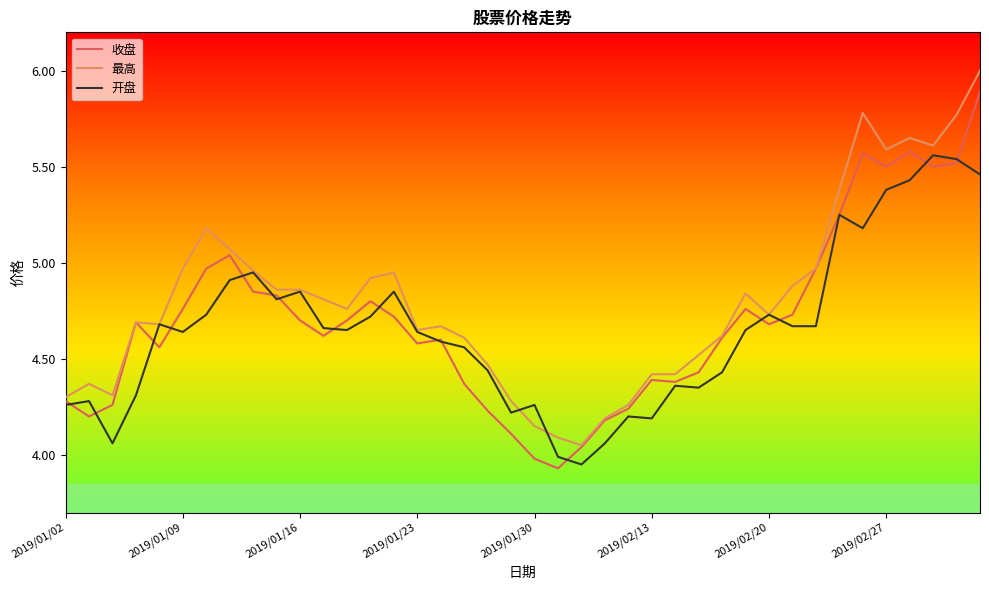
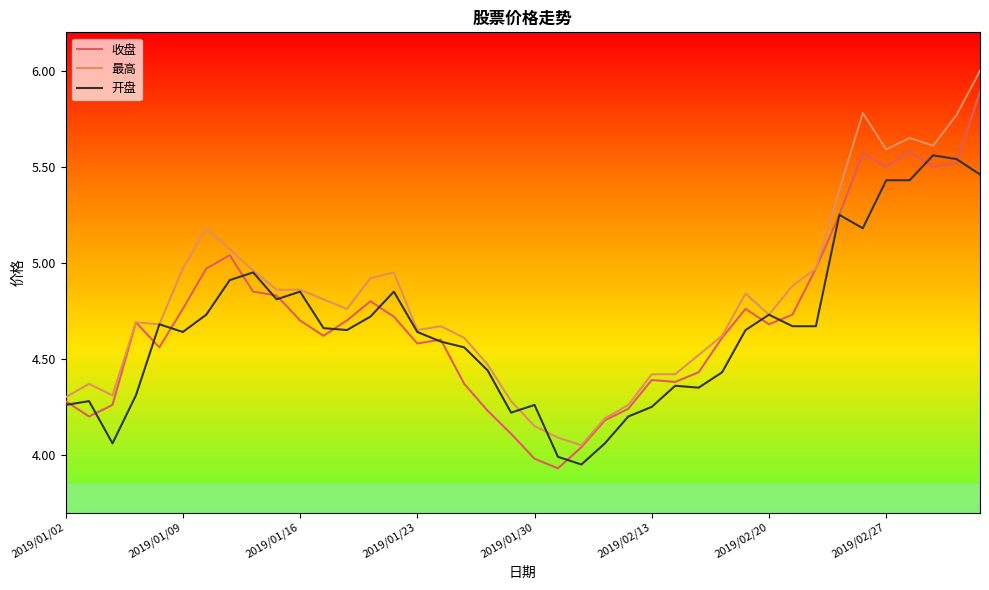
  {
    "开盘": {
      "2019/01/02": 4.26,
      "2019/01/09": 4.64,
      "2019/01/30": 4.26,
-     "2019/02/13": 4.19,
-     "2019/02/27": 5.38
+     "2019/02/13": 4.25,
+     "2019/02/27": 5.43
    }
  }
